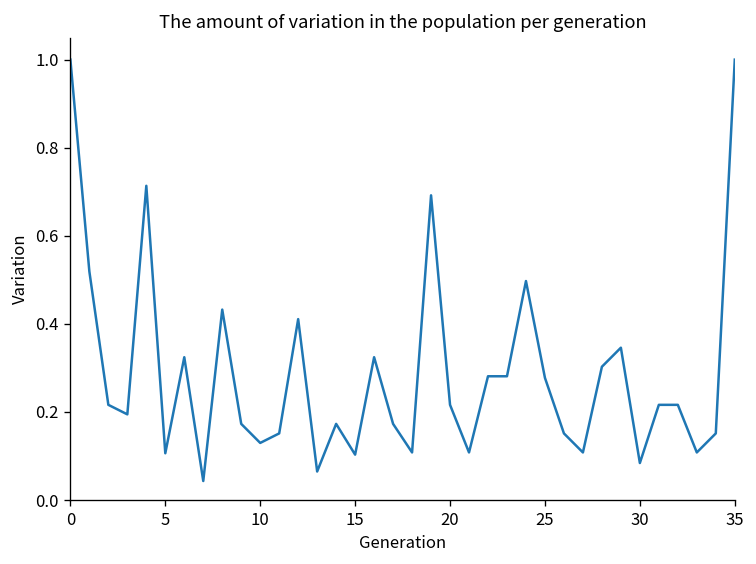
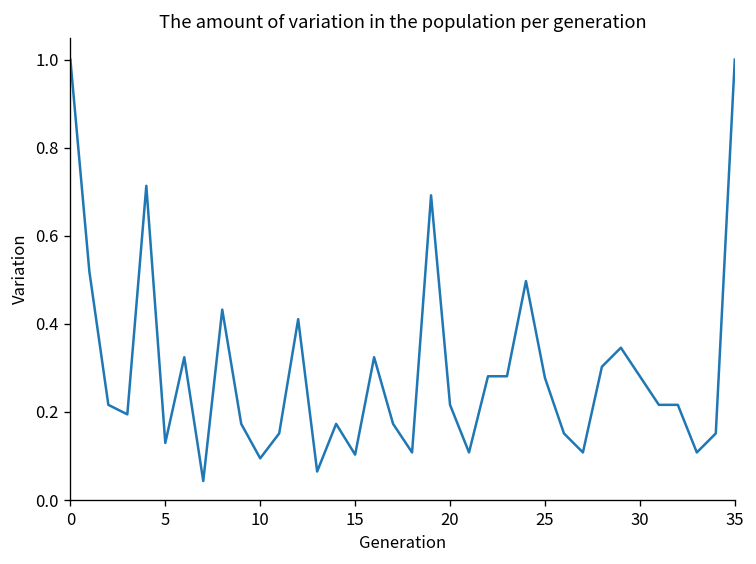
  {
    "0": 1.00,
-   "5": 0.11,
-   "10": 0.13,
+   "5": 0.13,
+   "10": 0.09,
    "15": 0.10,
    "20": 0.22,
    "25": 0.28,
-   "30": 0.08,
+   "30": 0.28,
    "35": 1.00
  }
